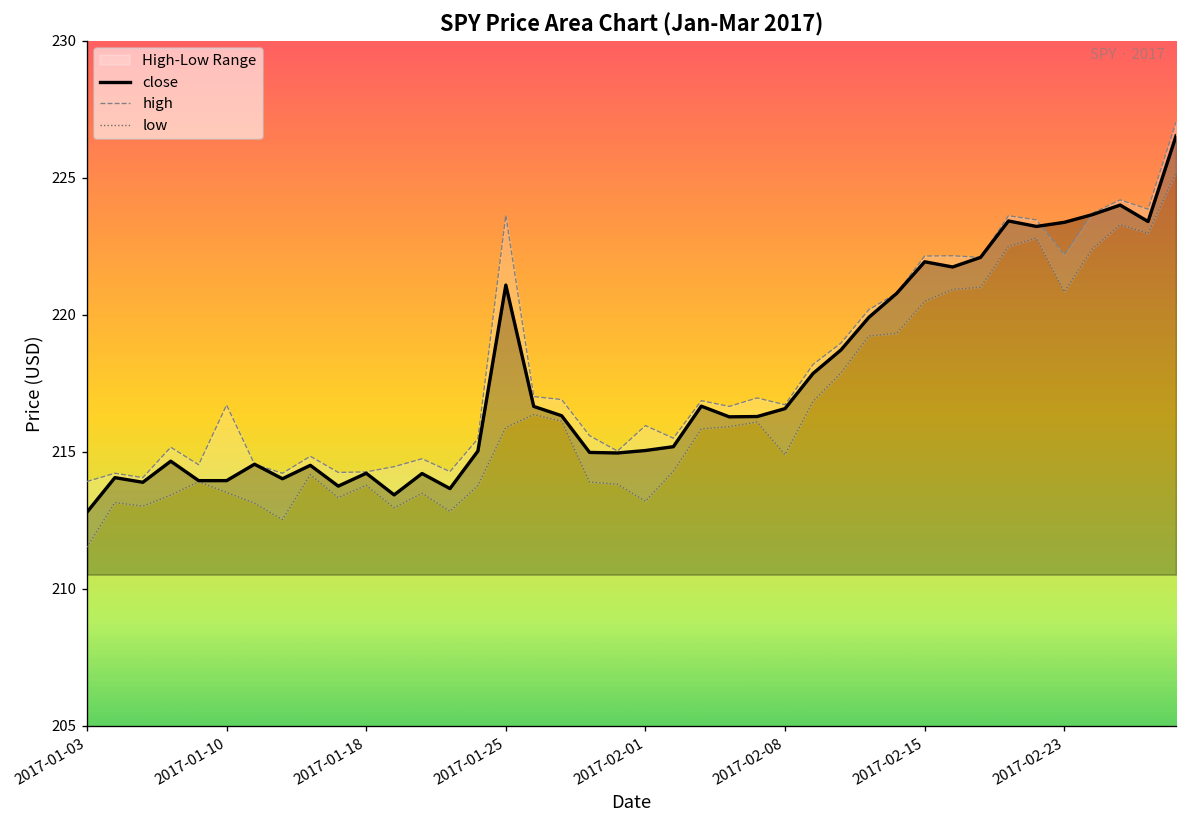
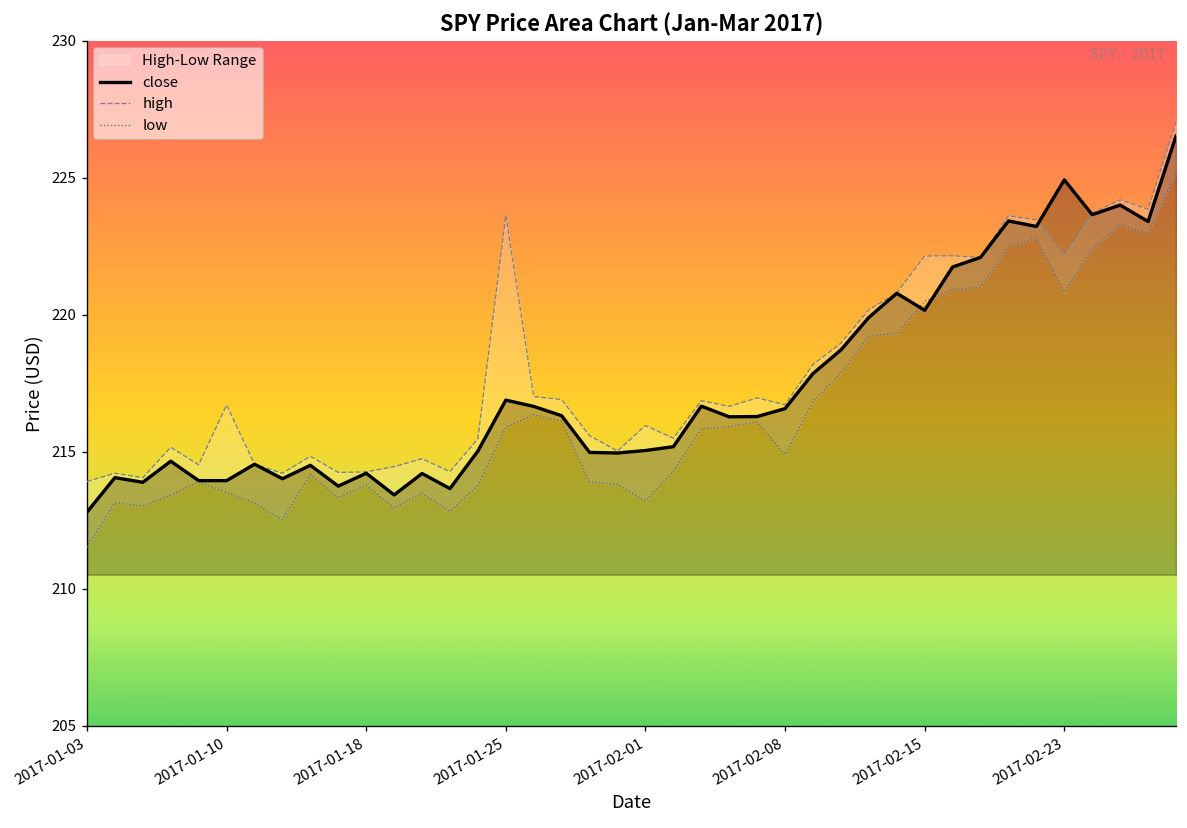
  {
    "close": {
      "2017-01-03": 212.8,
      "2017-01-10": 214.0,
-     "2017-01-25": 221.1,
+     "2017-01-25": 216.9,
      "2017-02-01": 215.1,
      "2017-02-08": 216.6,
-     "2017-02-15": 221.9,
-     "2017-02-23": 223.4
+     "2017-02-15": 220.2,
+     "2017-02-23": 224.9
    },
    "High-Low Range": {
      "2017-01-03": 213.9,
      "2017-01-10": 216.7,
      "2017-01-25": 223.6,
      "2017-02-01": 216.0,
      "2017-02-08": 216.7,
      "2017-02-15": 222.2,
      "2017-02-23": 222.2
    },
    "low": {
      "2017-01-03": 211.5,
      "2017-01-10": 213.5,
      "2017-01-18": 213.8,
      "2017-01-25": 215.9,
      "2017-02-01": 213.2,
      "2017-02-08": 214.9,
      "2017-02-15": 220.5,
      "2017-02-23": 220.8
    }
  }
